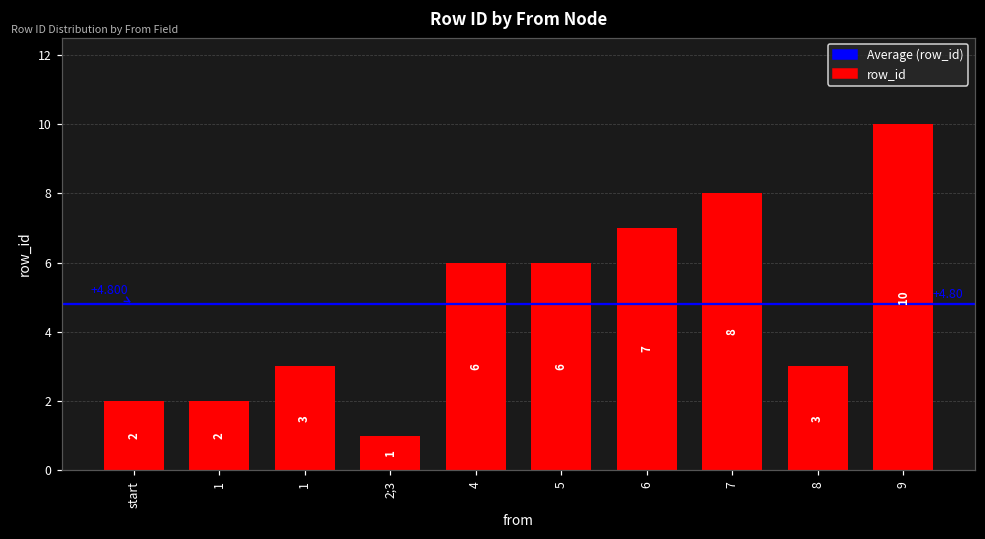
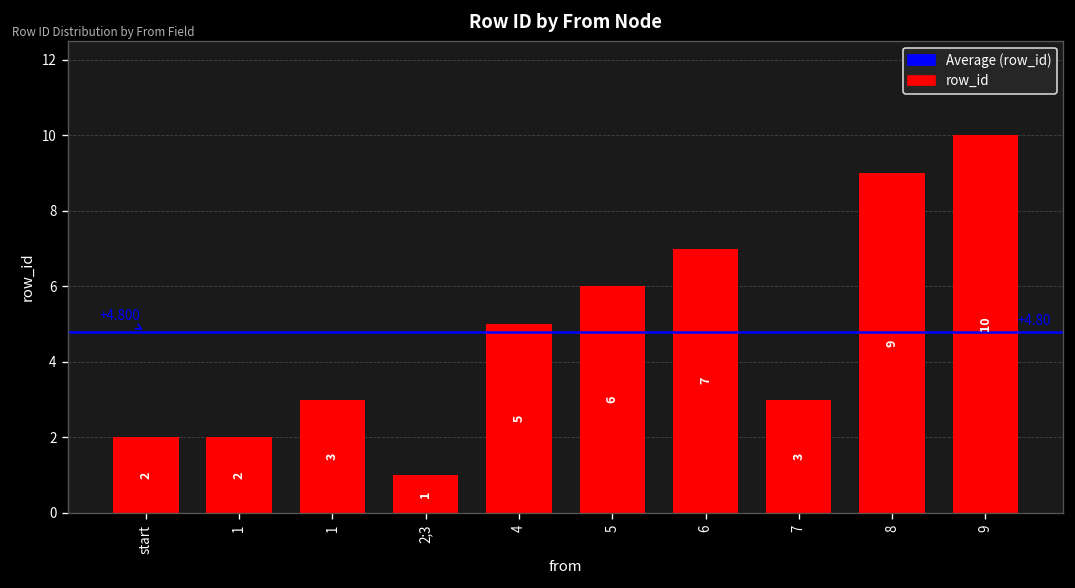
  {
    "start": 2,
    "2;3": 1,
-   "4": 6,
+   "4": 5,
    "5": 6,
    "6": 7,
-   "7": 8,
-   "8": 3,
+   "7": 3,
+   "8": 9,
    "9": 10
  }
